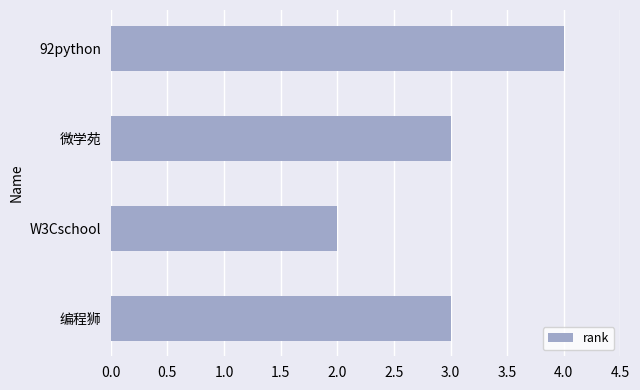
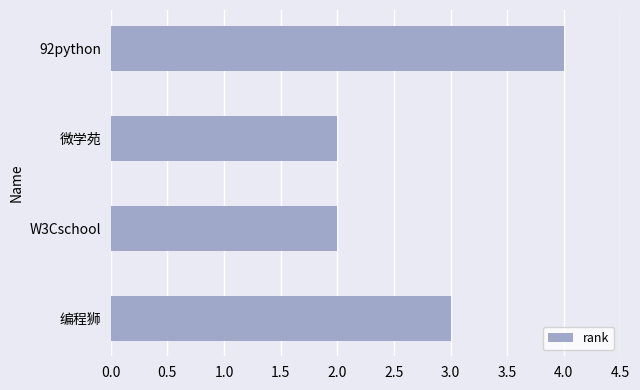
  {
    "92python": 4,
-   "微学苑": 3,
+   "微学苑": 2,
    "W3Cschool": 2,
    "编程狮": 3
  }
